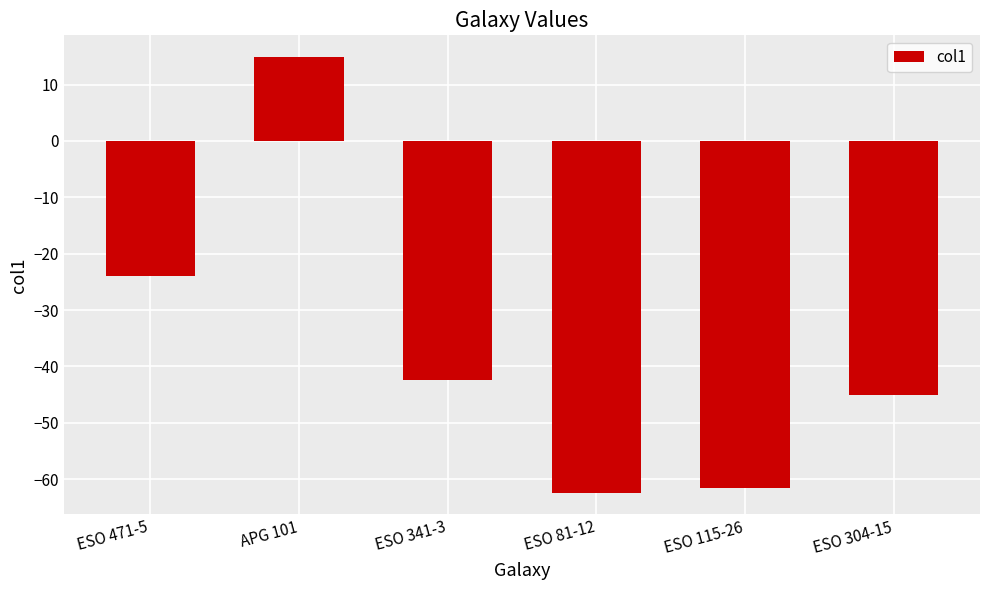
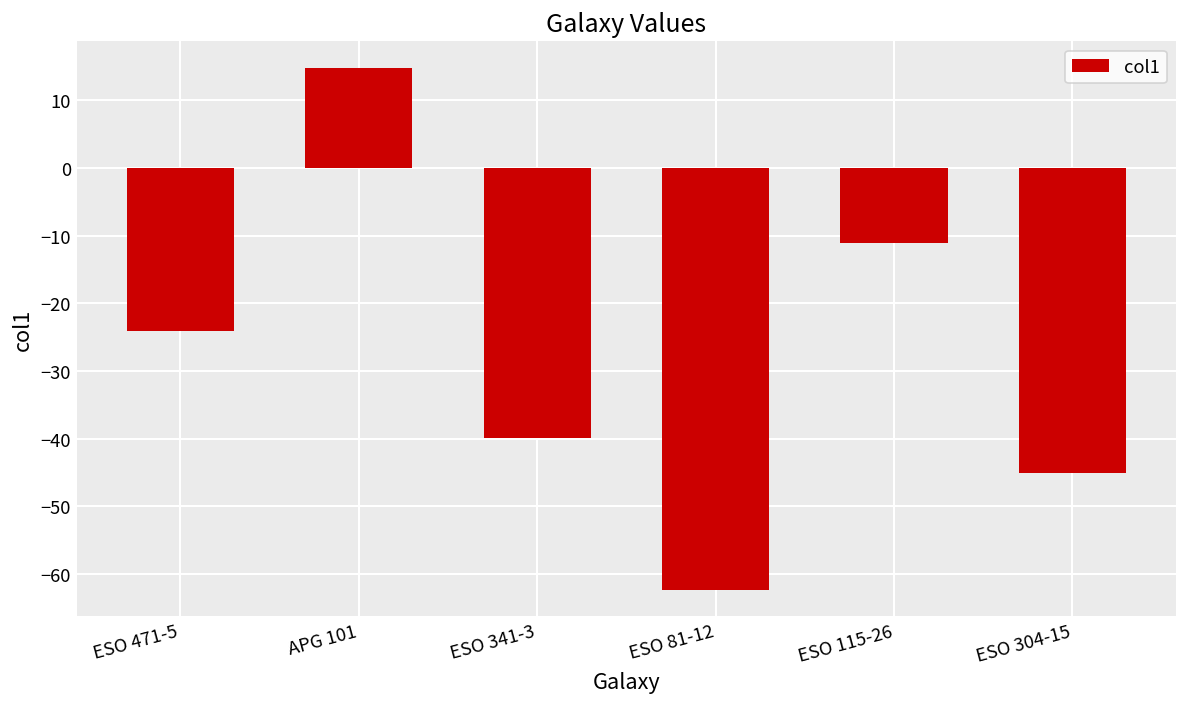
  {
    "ESO 471-5": -24,
    "APG 101": 15,
-   "ESO 341-3": -42,
+   "ESO 341-3": -40,
    "ESO 81-12": -62,
-   "ESO 115-26": -62,
+   "ESO 115-26": -11,
    "ESO 304-15": -45
  }
